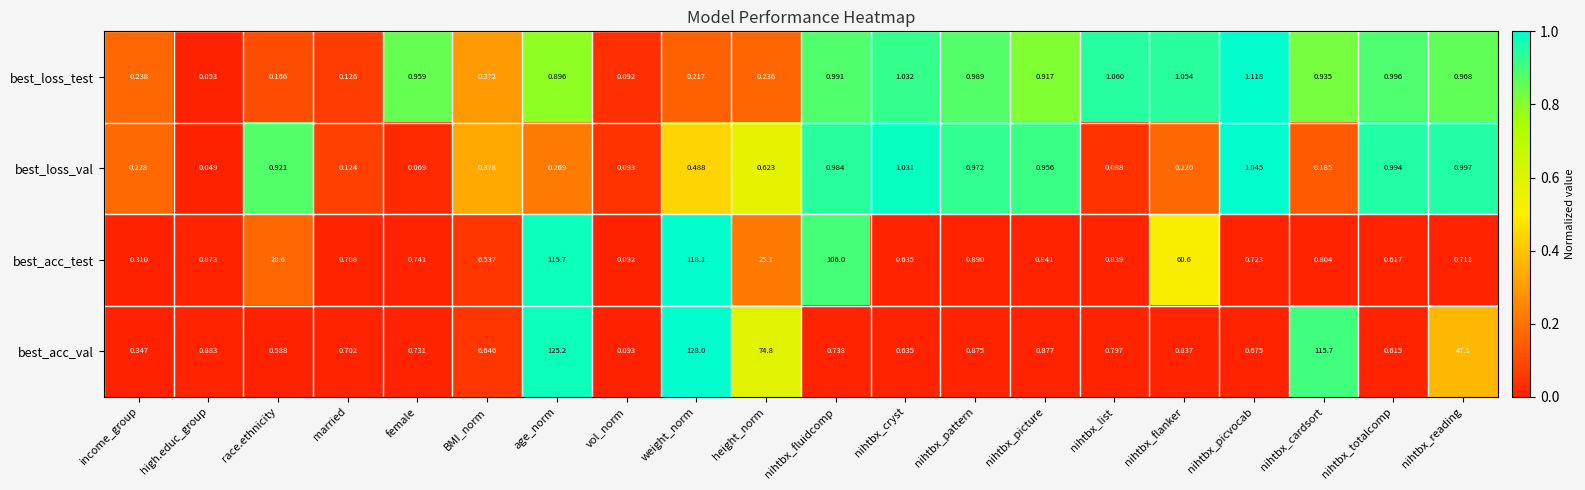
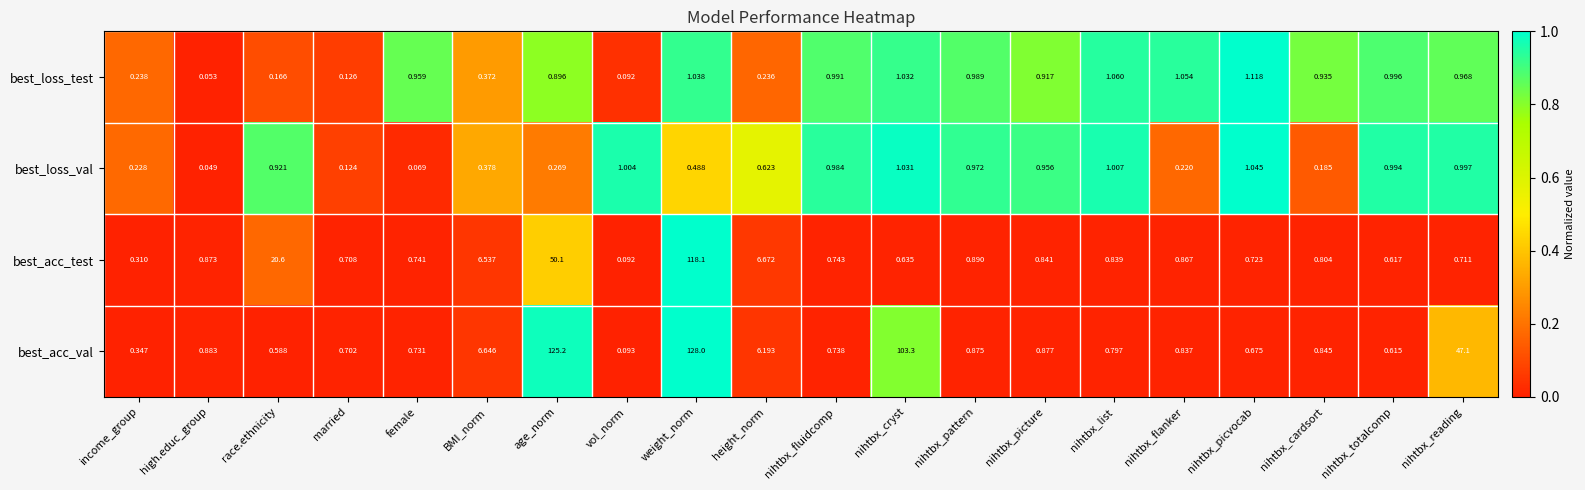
  {
    "best_loss_test": {
      "income_group": 0.238,
      "high.educ_group": 0.053,
      "race.ethnicity": 0.166,
      "married": 0.126,
      "female": 0.959,
      "BMI_norm": 0.372,
      "age_norm": 0.896,
      "vol_norm": 0.092,
-     "weight_norm": 0.217,
+     "weight_norm": 1.038,
      "height_norm": 0.236,
      "nihtbx_fluidcomp": 0.991,
      "nihtbx_cryst": 1.032,
      "nihtbx_pattern": 0.989,
      "nihtbx_picture": 0.917,
      "nihtbx_list": 1.060,
      "nihtbx_flanker": 1.054,
      "nihtbx_picvocab": 1.118,
      "nihtbx_cardsort": 0.935,
      "nihtbx_totalcomp": 0.996,
      "nihtbx_reading": 0.968
    },
    "best_loss_val": {
      "income_group": 0.228,
      "high.educ_group": 0.049,
      "race.ethnicity": 0.921,
      "married": 0.124,
      "female": 0.069,
      "BMI_norm": 0.378,
      "age_norm": 0.269,
-     "vol_norm": 0.093,
+     "vol_norm": 1.004,
      "weight_norm": 0.488,
      "height_norm": 0.623,
      "nihtbx_fluidcomp": 0.984,
      "nihtbx_cryst": 1.031,
      "nihtbx_pattern": 0.972,
      "nihtbx_picture": 0.956,
-     "nihtbx_list": 0.088,
+     "nihtbx_list": 1.007,
      "nihtbx_flanker": 0.220,
      "nihtbx_picvocab": 1.045,
      "nihtbx_cardsort": 0.185,
      "nihtbx_totalcomp": 0.994,
      "nihtbx_reading": 0.997
    },
    "best_acc_test": {
      "income_group": 0.310,
      "high.educ_group": 0.873,
      "race.ethnicity": 20.6,
      "married": 0.708,
      "female": 0.741,
      "BMI_norm": 6.537,
-     "age_norm": 115.7,
+     "age_norm": 50.1,
      "vol_norm": 0.092,
      "weight_norm": 118.1,
-     "height_norm": 25.1,
-     "nihtbx_fluidcomp": 106.0,
+     "height_norm": 6.672,
+     "nihtbx_fluidcomp": 0.743,
      "nihtbx_cryst": 0.635,
      "nihtbx_pattern": 0.890,
      "nihtbx_picture": 0.841,
      "nihtbx_list": 0.839,
-     "nihtbx_flanker": 60.6,
+     "nihtbx_flanker": 0.867,
      "nihtbx_picvocab": 0.723,
      "nihtbx_cardsort": 0.804,
      "nihtbx_totalcomp": 0.617,
      "nihtbx_reading": 0.711
    },
    "best_acc_val": {
      "income_group": 0.347,
      "high.educ_group": 0.883,
      "race.ethnicity": 0.588,
      "married": 0.702,
      "female": 0.731,
      "BMI_norm": 6.646,
      "age_norm": 125.2,
      "vol_norm": 0.093,
      "weight_norm": 128.0,
-     "height_norm": 74.8,
+     "height_norm": 6.193,
      "nihtbx_fluidcomp": 0.738,
-     "nihtbx_cryst": 0.635,
+     "nihtbx_cryst": 103.3,
      "nihtbx_pattern": 0.875,
      "nihtbx_picture": 0.877,
      "nihtbx_list": 0.797,
      "nihtbx_flanker": 0.837,
      "nihtbx_picvocab": 0.675,
-     "nihtbx_cardsort": 115.7,
+     "nihtbx_cardsort": 0.845,
      "nihtbx_totalcomp": 0.615,
      "nihtbx_reading": 47.1
    }
  }
